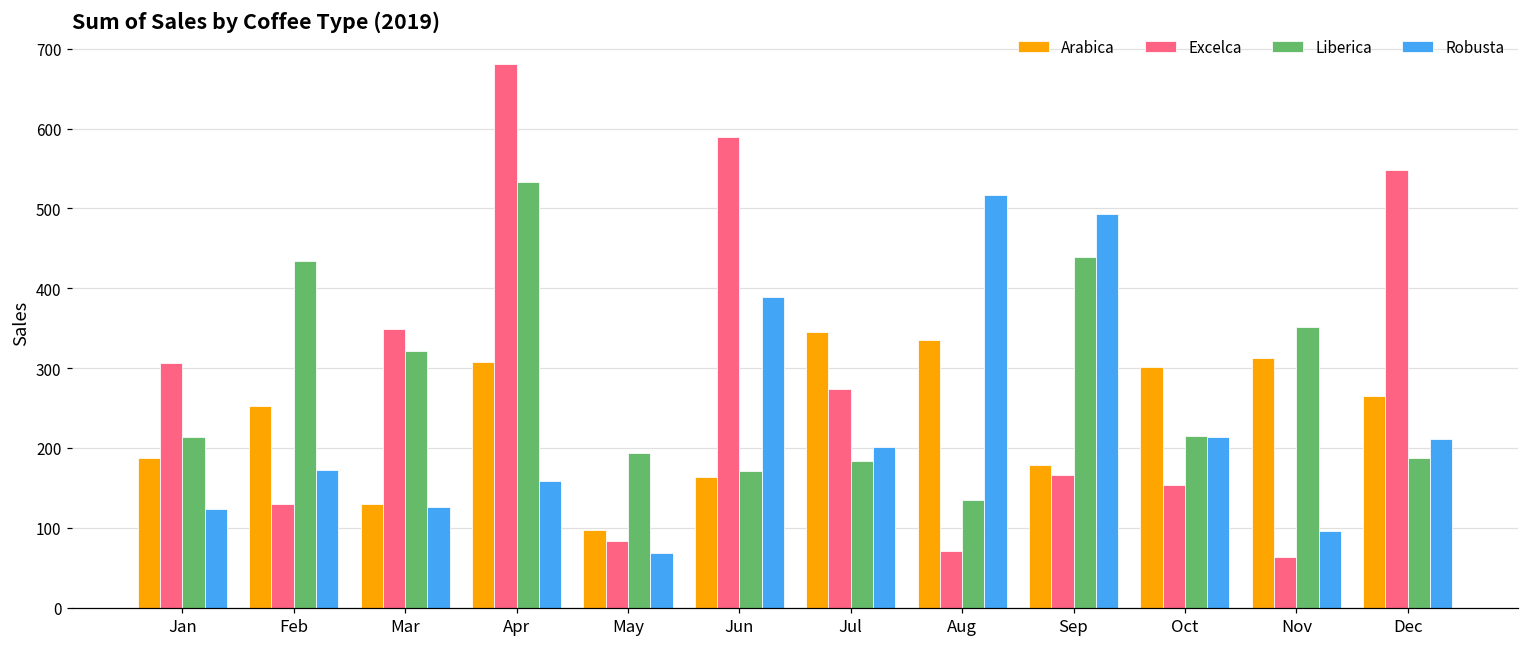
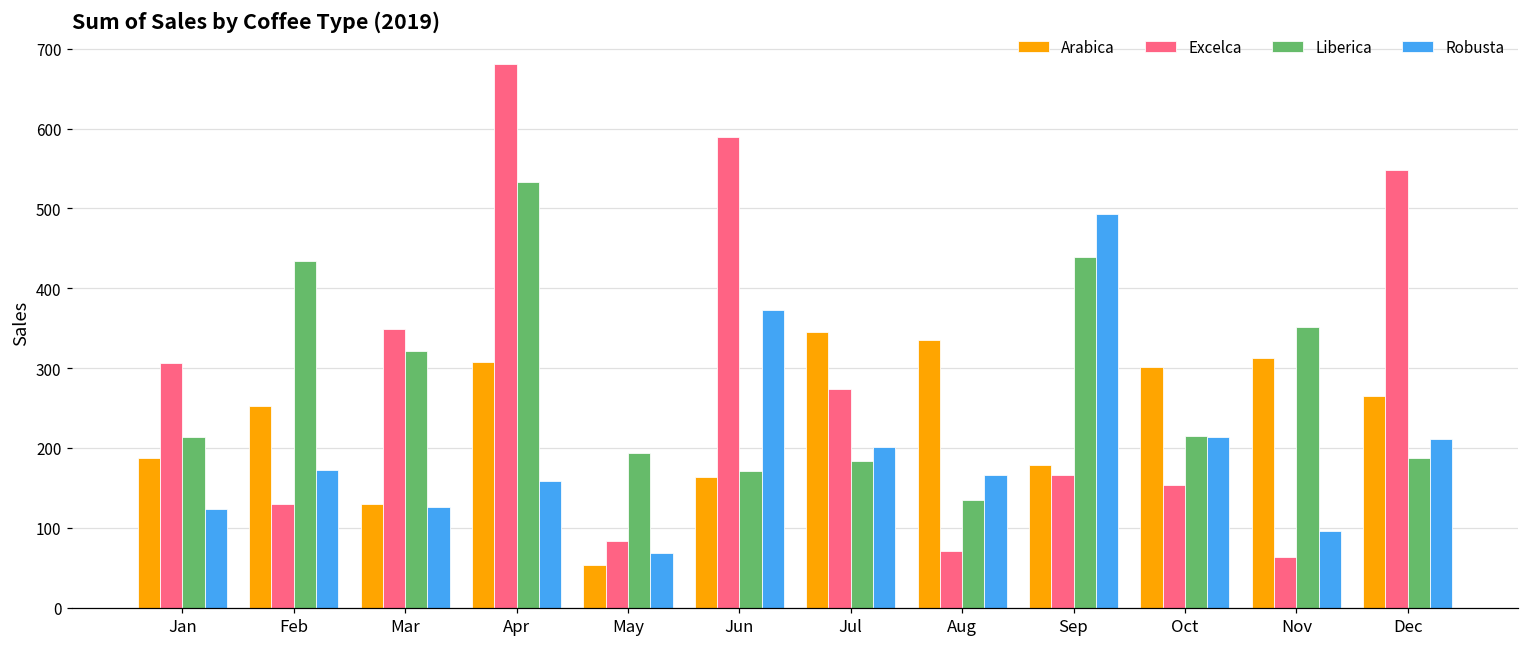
  {
    "Arabica": {
      "Jan": 190,
      "Feb": 250,
      "Mar": 130,
      "Apr": 310,
-     "May": 100,
+     "May": 50,
      "Jun": 160,
      "Jul": 350,
      "Aug": 330,
      "Sep": 180,
      "Oct": 300,
      "Nov": 310,
      "Dec": 270
    },
    "Excelca": {
      "Jan": 310,
      "Feb": 130,
      "Mar": 350,
      "Apr": 680,
      "May": 80,
      "Jun": 590,
      "Jul": 270,
      "Aug": 70,
      "Sep": 170,
      "Oct": 150,
      "Nov": 60,
      "Dec": 550
    },
    "Liberica": {
      "Jan": 210,
      "Feb": 430,
      "Mar": 320,
      "Apr": 530,
      "May": 190,
      "Jun": 170,
      "Jul": 180,
      "Aug": 130,
      "Sep": 440,
      "Oct": 220,
      "Nov": 350,
      "Dec": 190
    },
    "Robusta": {
      "Jan": 120,
      "Feb": 170,
      "Mar": 130,
      "Apr": 160,
      "May": 70,
-     "Jun": 390,
+     "Jun": 370,
      "Jul": 200,
-     "Aug": 520,
+     "Aug": 170,
      "Sep": 490,
      "Oct": 210,
      "Nov": 100,
      "Dec": 210
    }
  }
